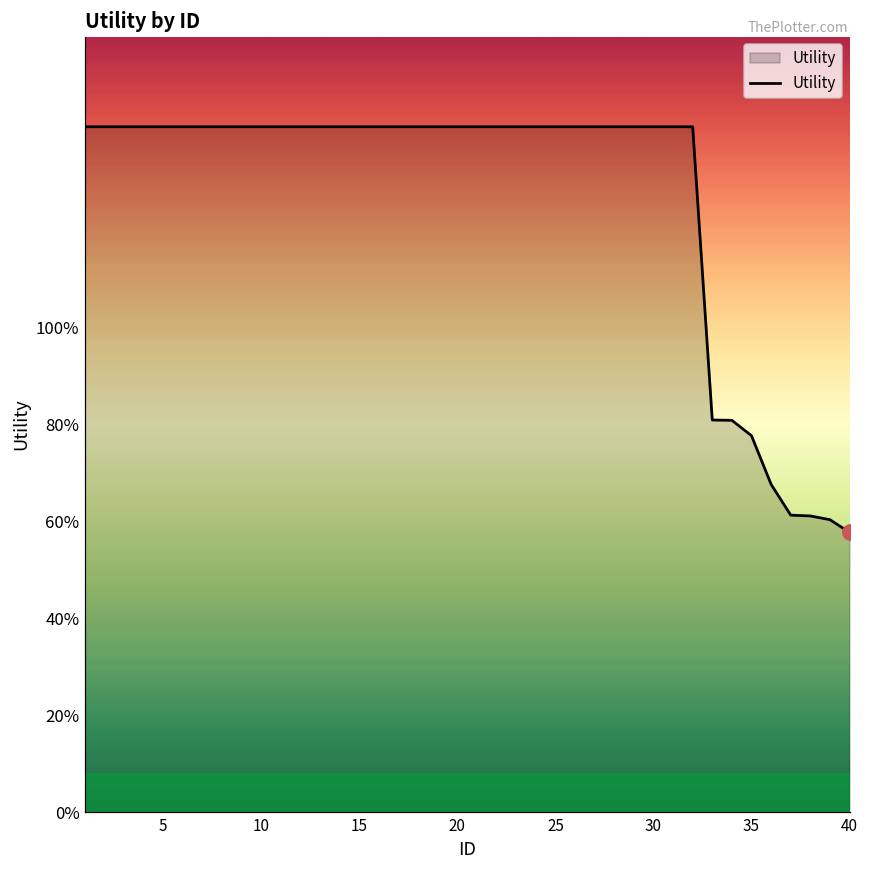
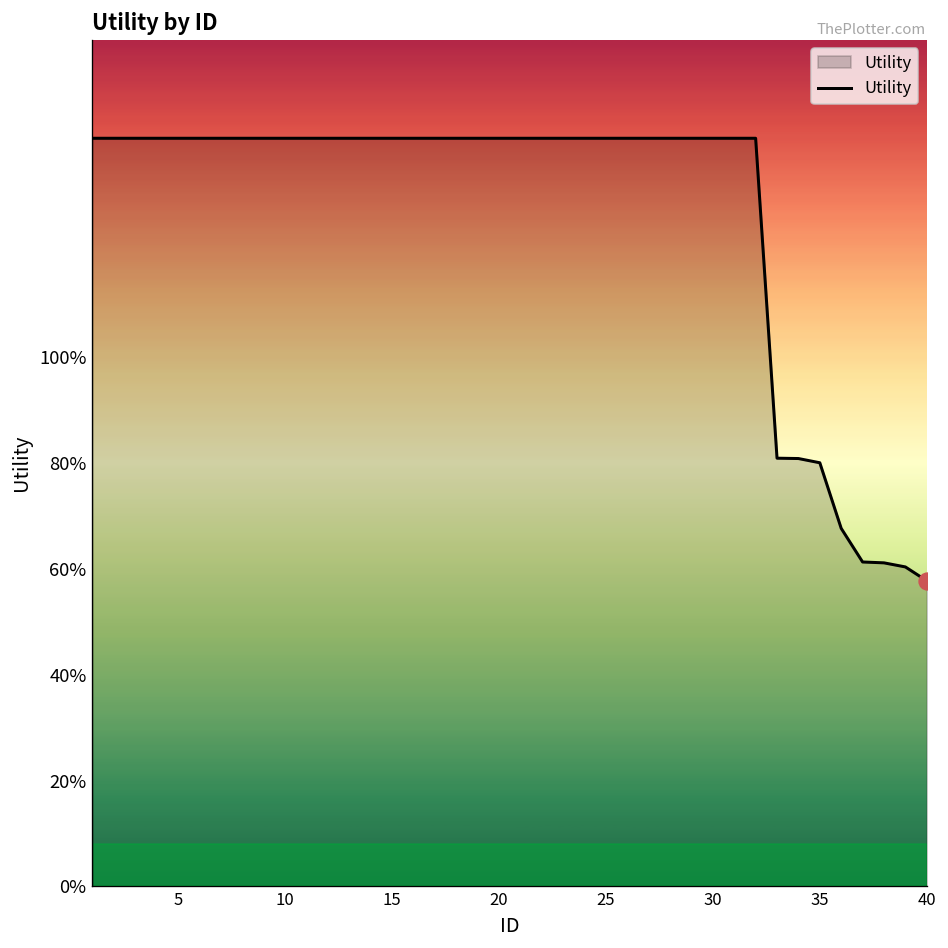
  {
    "Utility": {
      "5": "141%",
      "10": "141%",
      "15": "141%",
      "20": "141%",
      "25": "141%",
      "30": "141%",
-     "35": "78%"
+     "35": "80%"
    }
  }
